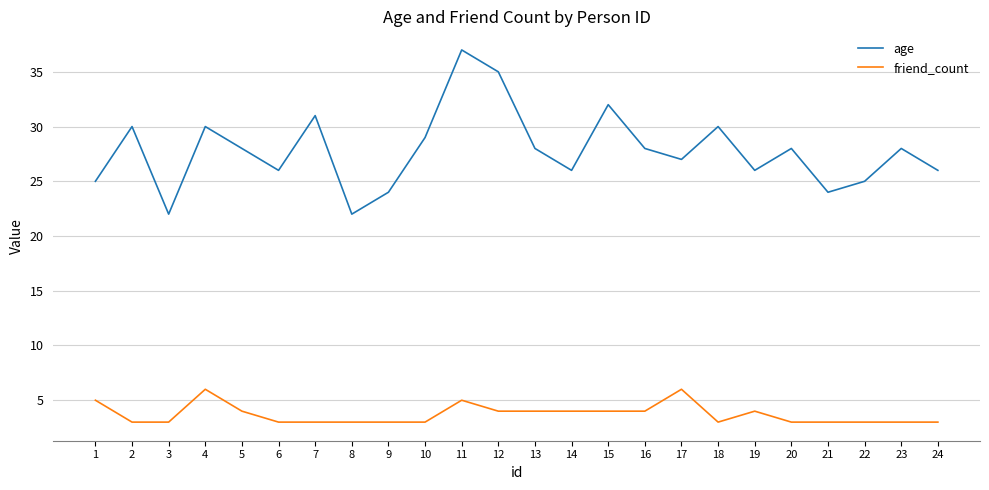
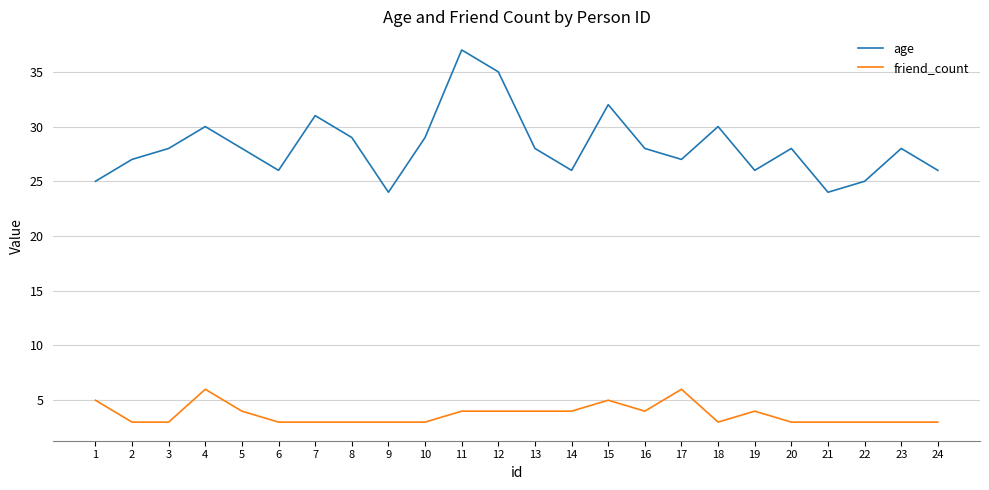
  {
    "age": {
      "1": 25,
-     "2": 30,
-     "3": 22,
+     "2": 27,
+     "3": 28,
      "4": 30,
      "5": 28,
      "6": 26,
      "7": 31,
-     "8": 22,
+     "8": 29,
      "9": 24,
      "10": 29,
      "11": 37,
      "12": 35,
      "13": 28,
      "14": 26,
      "15": 32,
      "16": 28,
      "17": 27,
      "18": 30,
      "19": 26,
      "20": 28,
      "21": 24,
      "22": 25,
      "23": 28,
      "24": 26
    },
    "friend_count": {
      "1": 5,
      "2": 3,
      "3": 3,
      "4": 6,
      "5": 4,
      "6": 3,
      "7": 3,
      "8": 3,
      "9": 3,
      "10": 3,
-     "11": 5,
+     "11": 4,
      "12": 4,
      "13": 4,
      "14": 4,
-     "15": 4,
+     "15": 5,
      "16": 4,
      "17": 6,
      "18": 3,
      "19": 4,
      "20": 3,
      "21": 3,
      "22": 3,
      "23": 3,
      "24": 3
    }
  }
